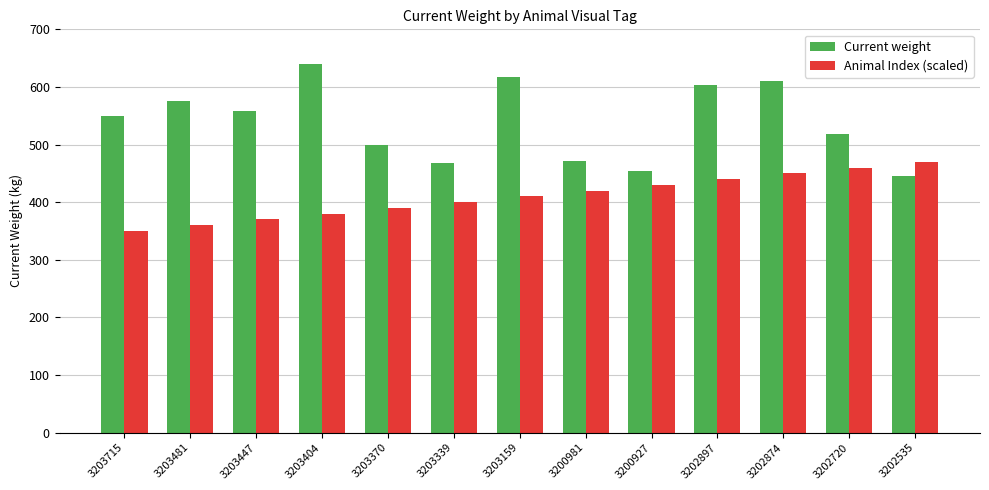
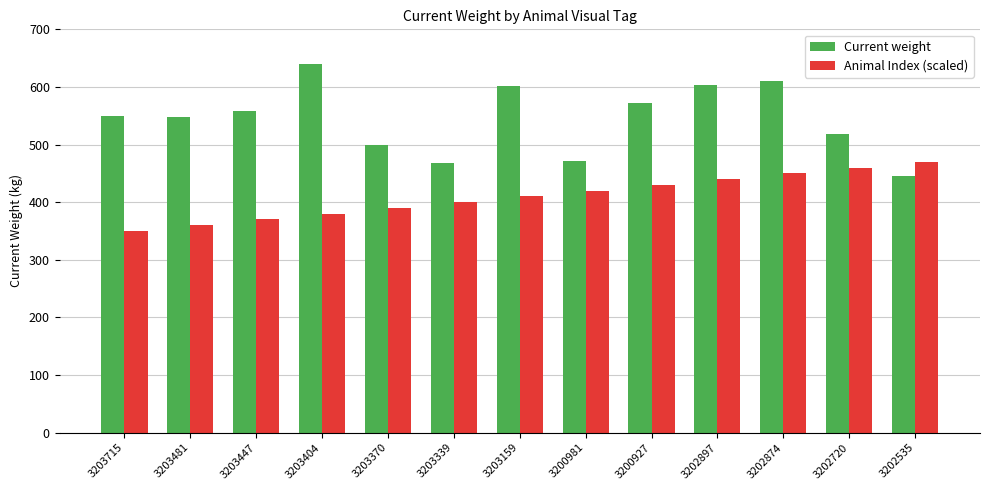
  {
    "Current weight": {
      "3203715": 550,
-     "3203481": 580,
+     "3203481": 550,
      "3203447": 560,
      "3203404": 640,
      "3203370": 500,
      "3203339": 470,
-     "3203159": 620,
+     "3203159": 600,
      "3200981": 470,
-     "3200927": 450,
+     "3200927": 570,
      "3202897": 600,
      "3202874": 610,
      "3202720": 520,
      "3202535": 450
    },
    "Animal Index (scaled)": {
      "3203715": 350,
      "3203481": 360,
      "3203447": 370,
      "3203404": 380,
      "3203370": 390,
      "3203339": 400,
      "3203159": 410,
      "3200981": 420,
      "3200927": 430,
      "3202897": 440,
      "3202874": 450,
      "3202720": 460,
      "3202535": 470
    }
  }
